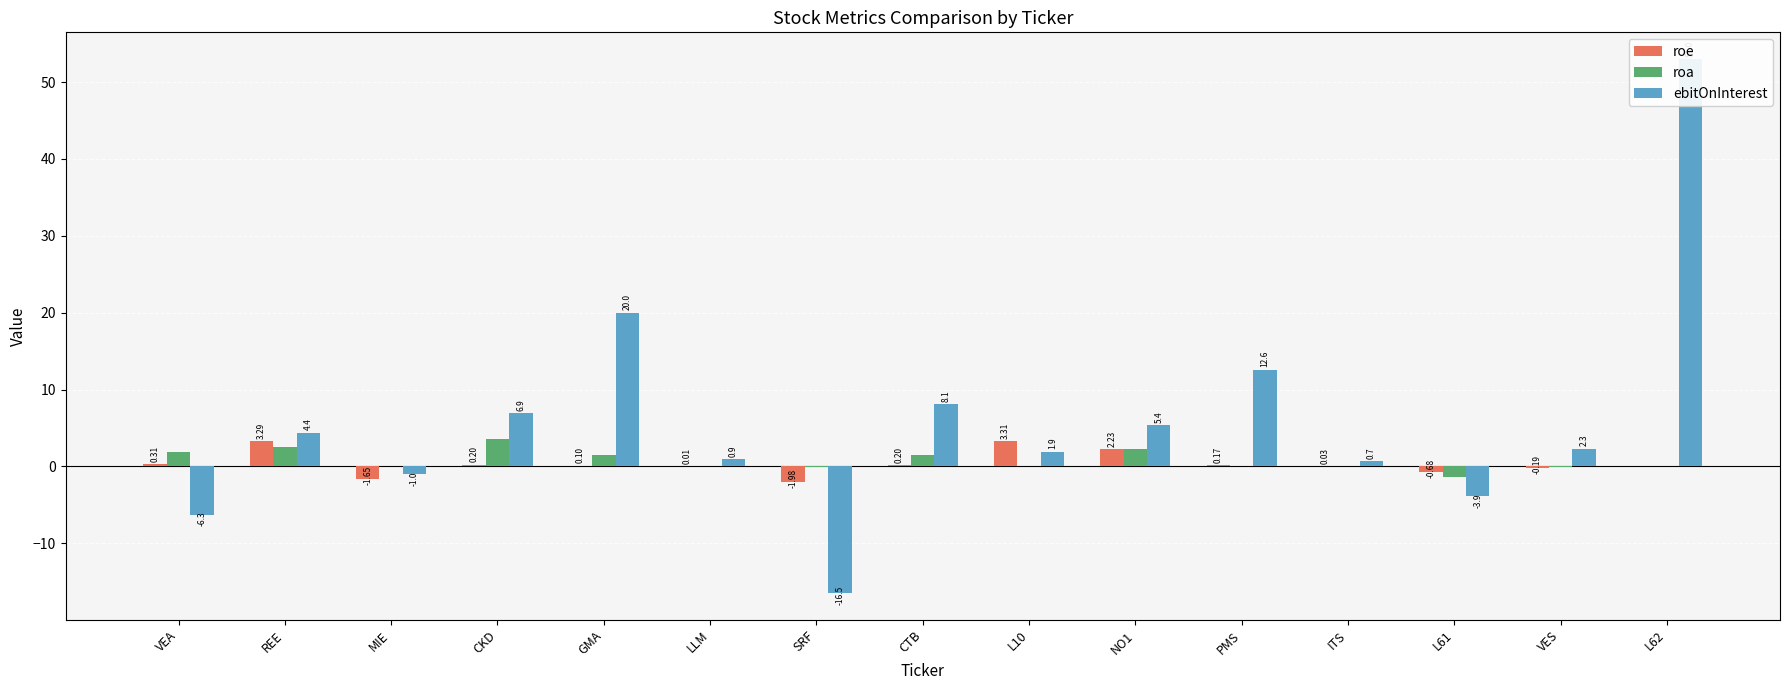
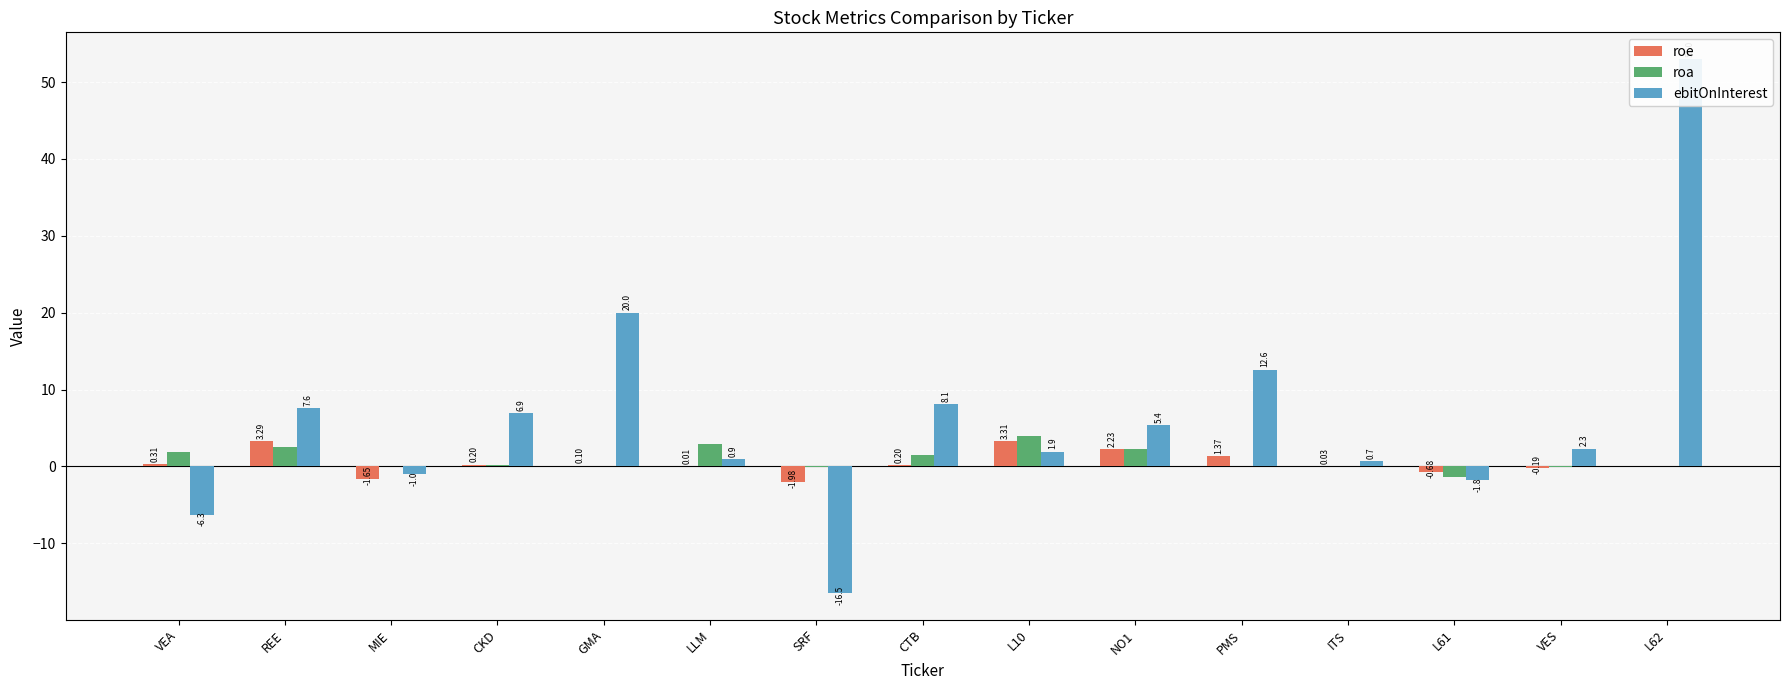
  {
    "roe": {
      "VEA": 0.31,
      "REE": 3.29,
      "MIE": -1.65,
      "CKD": 0.20,
      "GMA": 0.10,
      "LLM": 0.01,
      "SRF": -1.98,
      "CTB": 0.20,
      "L10": 3.31,
      "NO1": 2.23,
-     "PMS": 0.17,
+     "PMS": 1.37,
      "ITS": 0.03,
      "L61": -0.68,
      "VES": -0.19
    },
    "roa": {
      "VEA": 2,
      "REE": 3,
-     "CKD": 4,
-     "GMA": 1,
-     "LLM": 0,
+     "CKD": 0,
+     "GMA": 0,
+     "LLM": 3,
      "CTB": 1,
-     "L10": 0,
+     "L10": 4,
      "NO1": 2,
      "L61": -1,
      "L62": 0
    },
    "ebitOnInterest": {
      "VEA": -6.3,
-     "REE": 4.4,
+     "REE": 7.6,
      "MIE": -1.0,
      "CKD": 6.9,
      "GMA": 20.0,
      "LLM": 0.9,
      "SRF": -16.5,
      "CTB": 8.1,
      "L10": 1.9,
      "NO1": 5.4,
      "PMS": 12.6,
      "ITS": 0.7,
-     "L61": -3.9,
+     "L61": -1.8,
      "VES": 2.3
    }
  }
